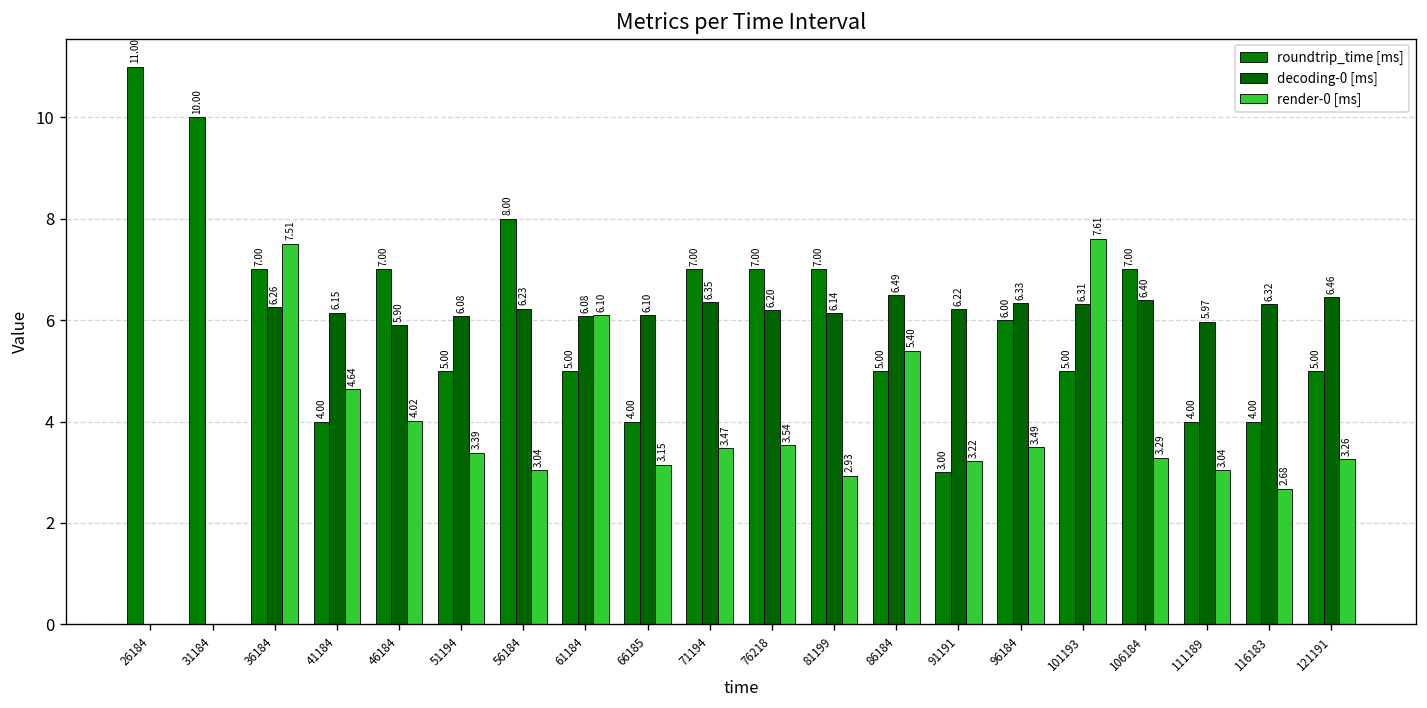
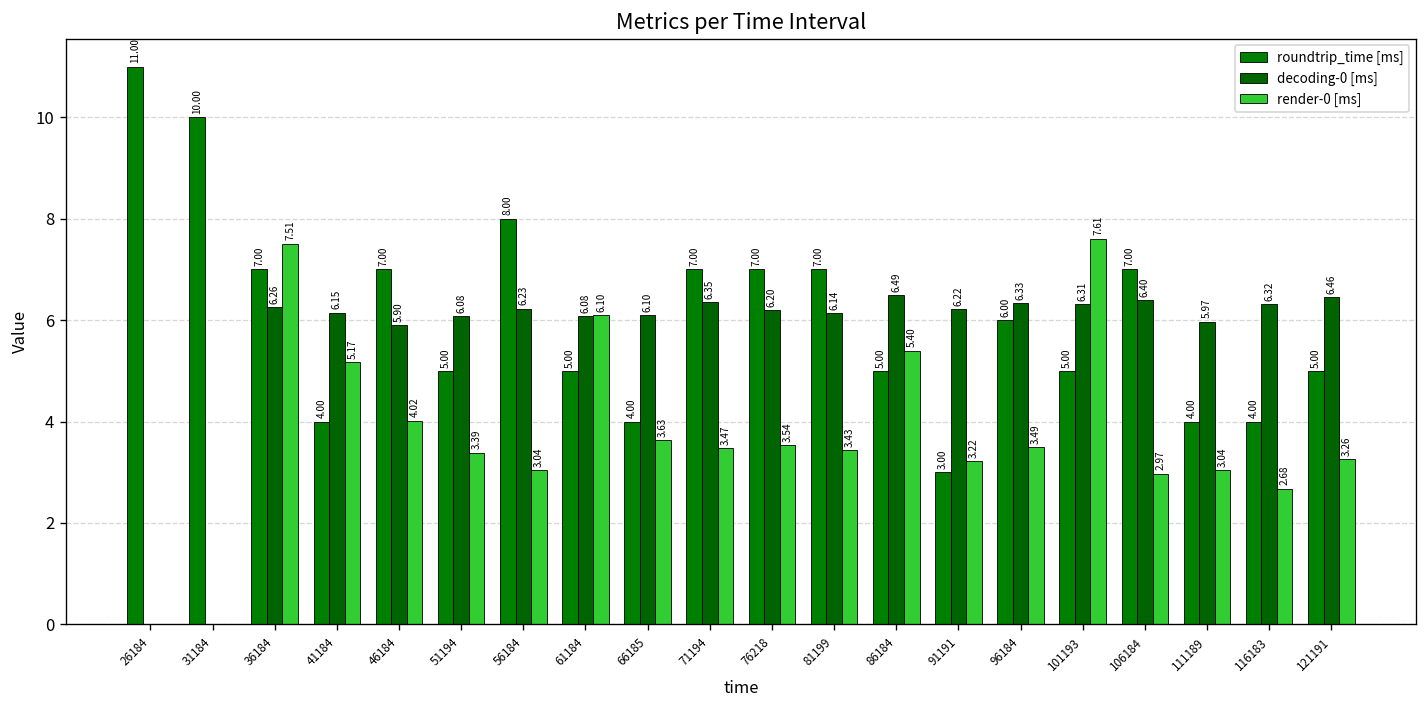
  {
    "render-0 [ms]": {
      "36184": 7.51,
-     "41184": 4.64,
+     "41184": 5.17,
      "46184": 4.02,
      "51194": 3.39,
      "56184": 3.04,
      "61184": 6.10,
-     "66185": 3.15,
+     "66185": 3.63,
      "71194": 3.47,
      "76218": 3.54,
-     "81199": 2.93,
+     "81199": 3.43,
      "86184": 5.40,
      "91191": 3.22,
      "96184": 3.49,
      "101193": 7.61,
-     "106184": 3.29,
+     "106184": 2.97,
      "111189": 3.04,
      "116183": 2.68,
      "121191": 3.26
    }
  }
